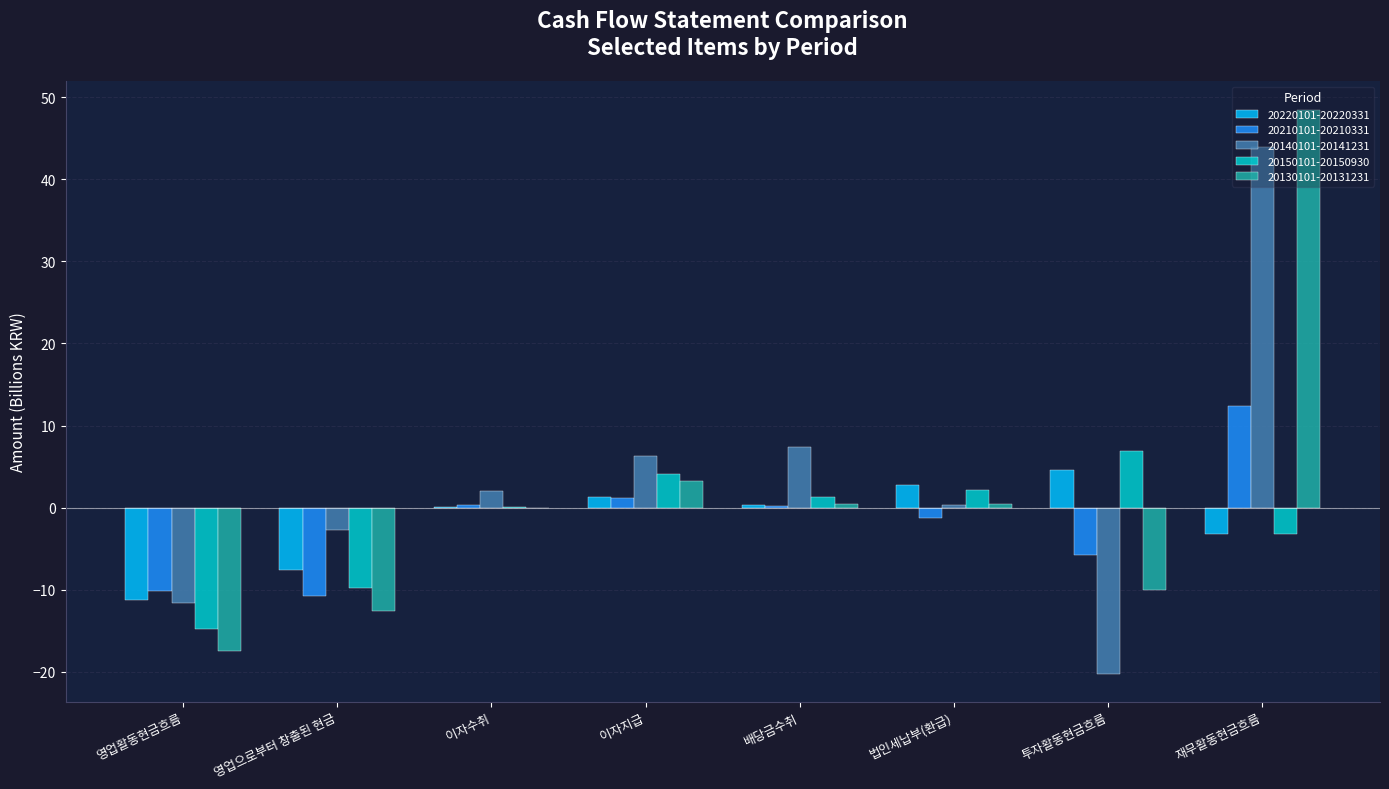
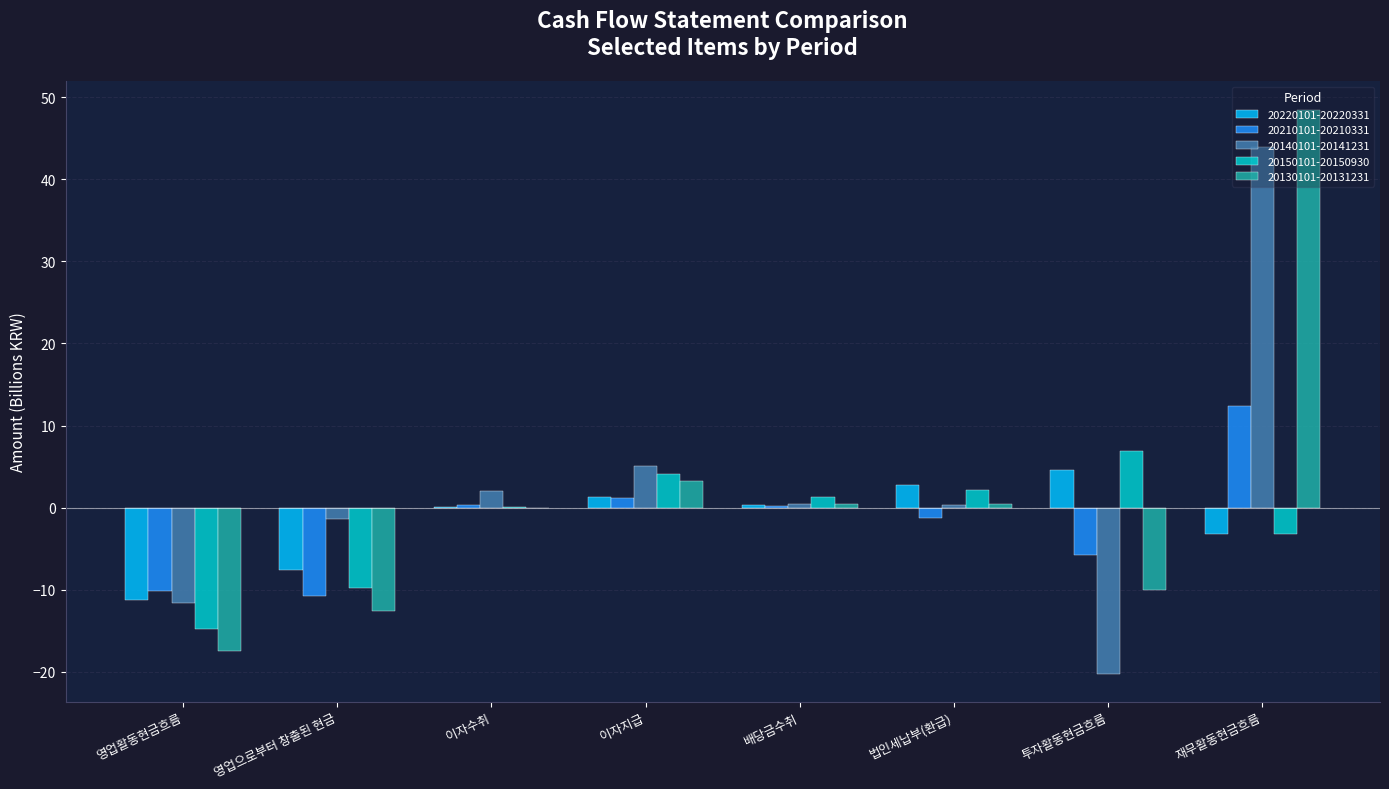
  {
    "20140101-20141231": {
      "영업활동현금흐름": -12,
-     "영업으로부터 창출된 현금": -3,
+     "영업으로부터 창출된 현금": -1,
      "이자수취": 2,
-     "이자지급": 6,
-     "배당금수취": 7,
+     "이자지급": 5,
+     "배당금수취": 0,
      "법인세납부(환급)": 0,
      "투자활동현금흐름": -20
    }
  }
